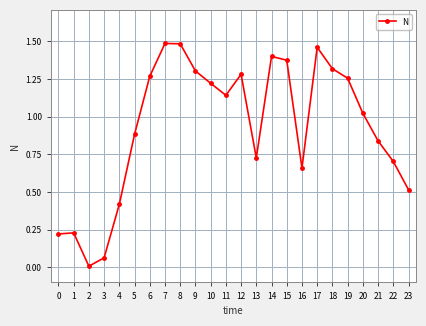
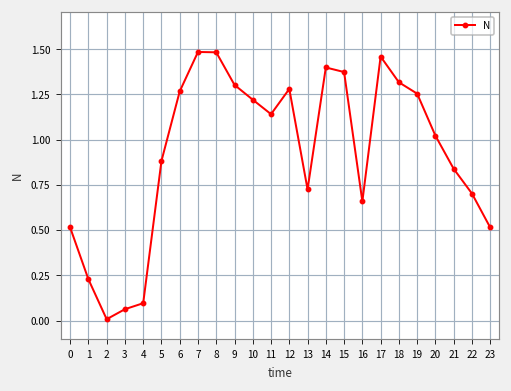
  {
-   "0": 0.22,
+   "0": 0.51,
    "1": 0.23,
    "2": 0.01,
    "3": 0.06,
-   "4": 0.42,
+   "4": 0.10,
    "5": 0.88,
    "6": 1.27,
    "7": 1.48,
    "8": 1.48,
    "9": 1.30,
    "10": 1.22,
    "11": 1.14,
    "12": 1.28,
    "13": 0.73,
    "14": 1.40,
    "15": 1.37,
    "16": 0.66,
    "17": 1.46,
    "18": 1.32,
    "19": 1.25,
    "20": 1.02,
    "21": 0.84,
    "22": 0.70,
    "23": 0.51
  }
